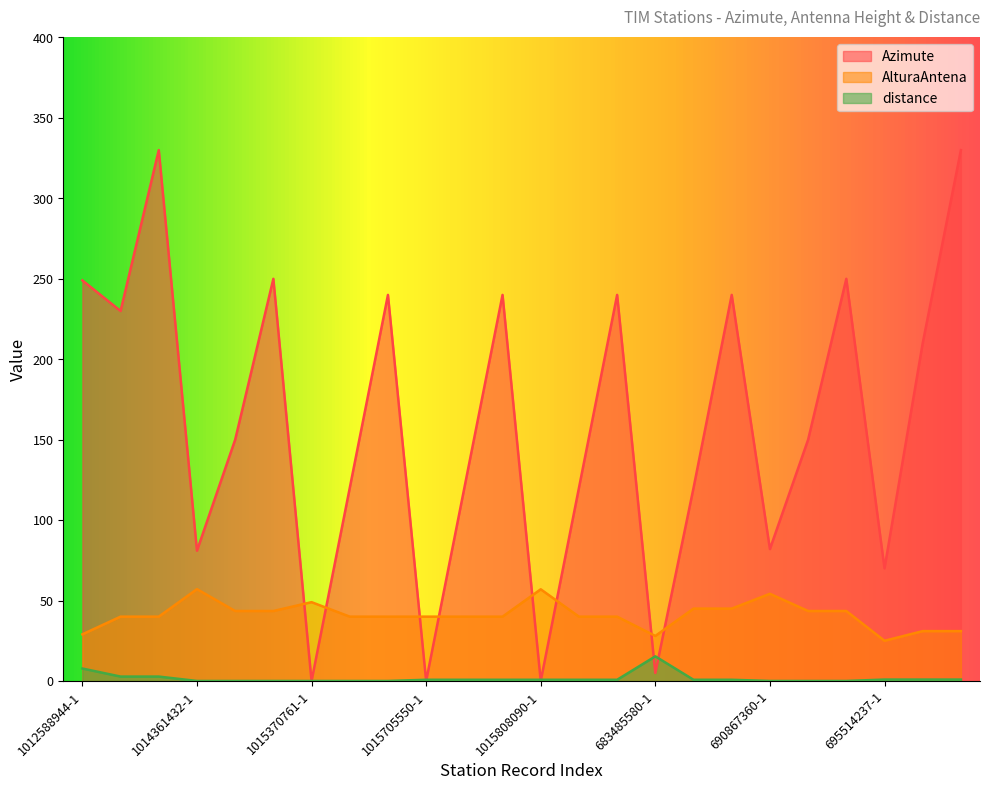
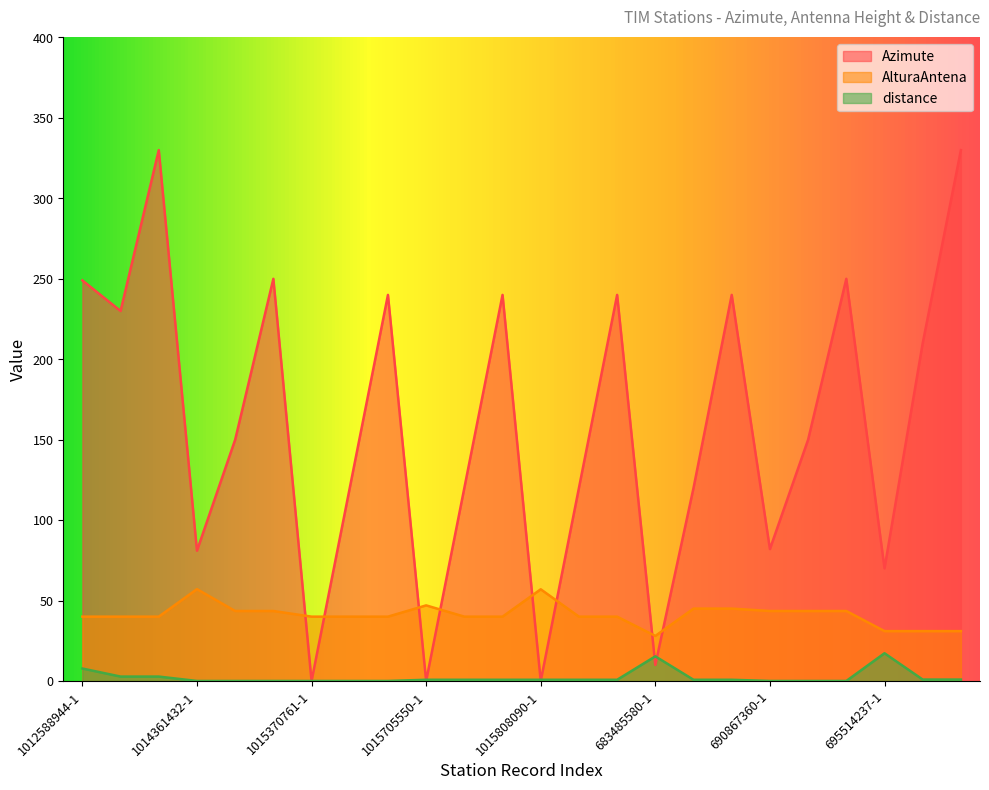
  {
    "Azimute": {
      "1012588944-1": 249,
      "1014361432-1": 81,
-     "683485580-1": 5,
+     "683485580-1": 10,
      "690867360-1": 82,
      "695514237-1": 70
    },
    "AlturaAntena": {
-     "1012588944-1": 29,
+     "1012588944-1": 40,
      "1014361432-1": 57,
-     "1015370761-1": 49,
-     "1015705550-1": 40,
+     "1015370761-1": 40,
+     "1015705550-1": 47,
      "1015808090-1": 57,
      "683485580-1": 28,
-     "690867360-1": 54,
-     "695514237-1": 25
+     "690867360-1": 44,
+     "695514237-1": 31
    },
    "distance": {
      "1012588944-1": 8,
      "1014361432-1": 0,
      "683485580-1": 15,
      "690867360-1": 0,
-     "695514237-1": 1
+     "695514237-1": 17
    }
  }
